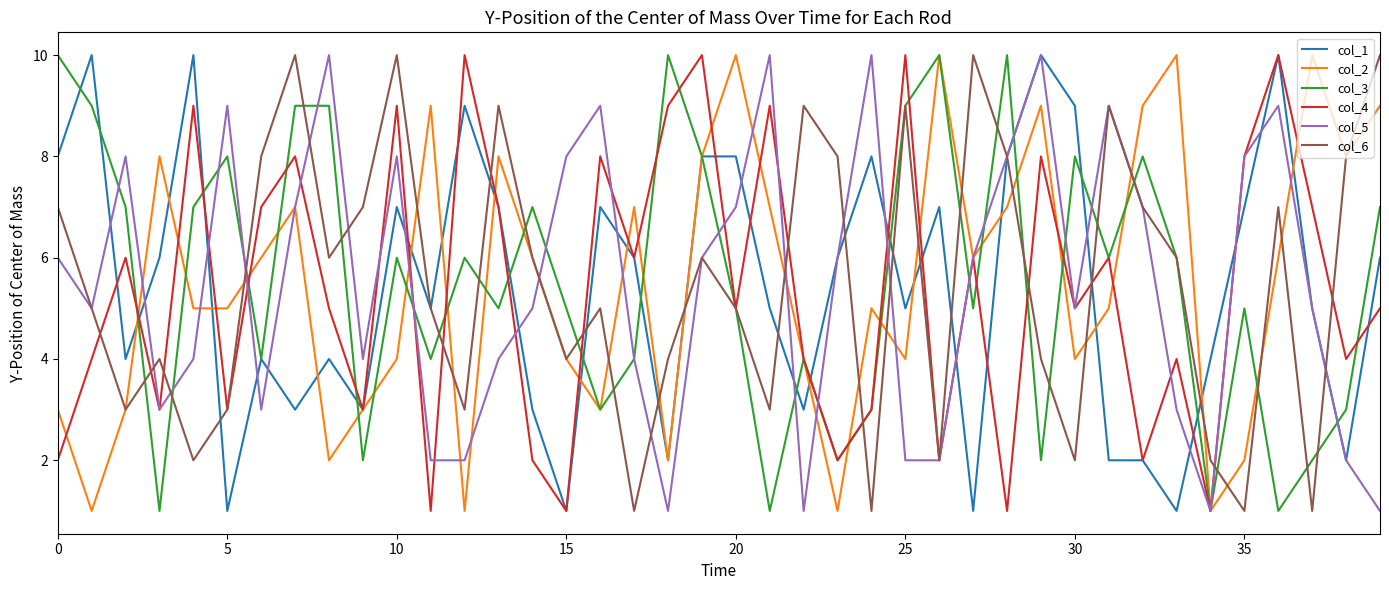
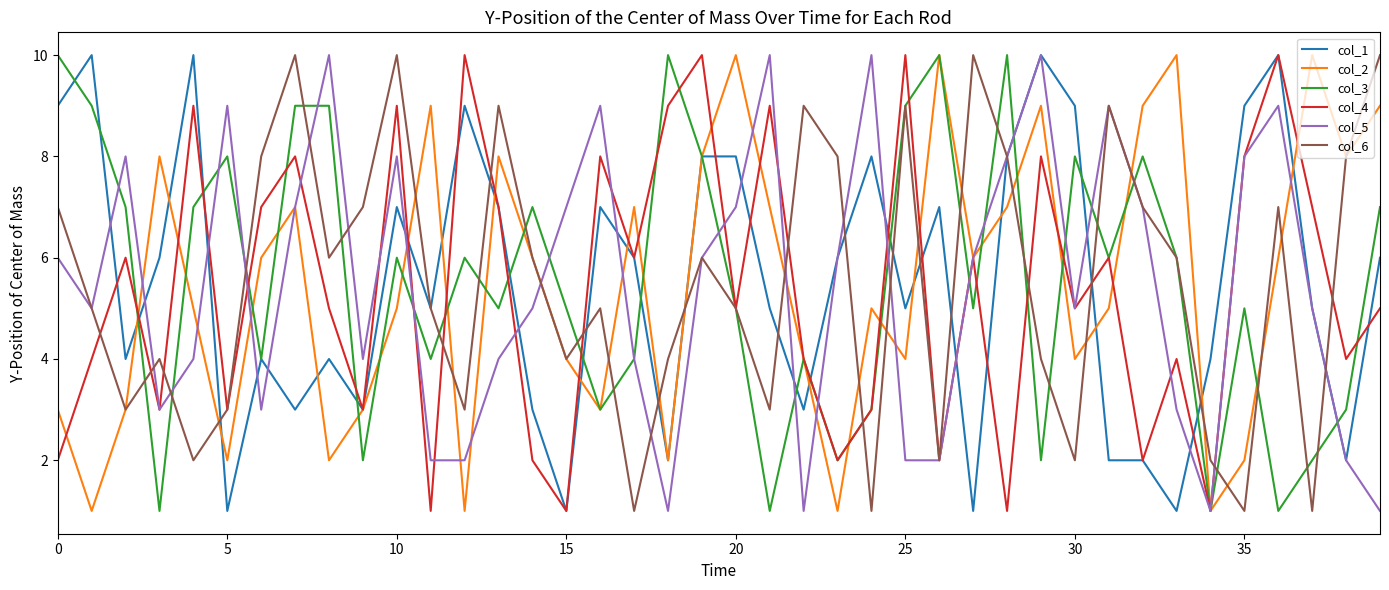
  {
    "col_1": {
-     "0": 8,
+     "0": 9,
      "5": 1,
      "10": 7,
      "20": 8,
      "25": 5,
      "30": 9,
-     "35": 7
+     "35": 9
    },
    "col_2": {
      "0": 3,
-     "5": 5,
-     "10": 4,
+     "5": 2,
+     "10": 5,
      "20": 10,
      "25": 4,
      "30": 4,
      "35": 2
    },
    "col_3": {
      "0": 10,
      "5": 8,
      "10": 6,
      "15": 5,
      "30": 8,
      "35": 5
    },
    "col_4": {
      "0": 2,
      "10": 9,
      "25": 10
    },
    "col_5": {
      "0": 6,
      "5": 9,
      "10": 8,
-     "15": 8,
+     "15": 7,
      "20": 7,
      "25": 2
    },
    "col_6": {
      "0": 7,
      "10": 10,
      "30": 2,
      "35": 1
    }
  }
